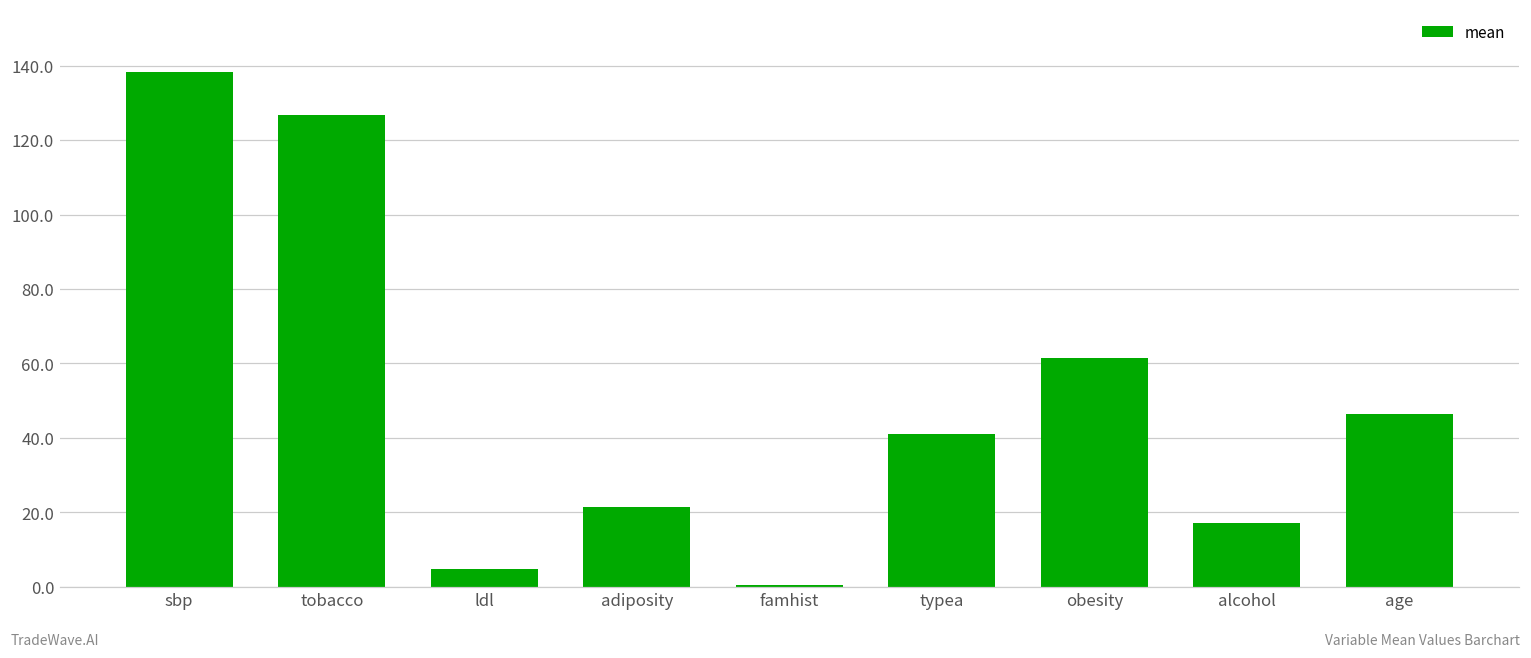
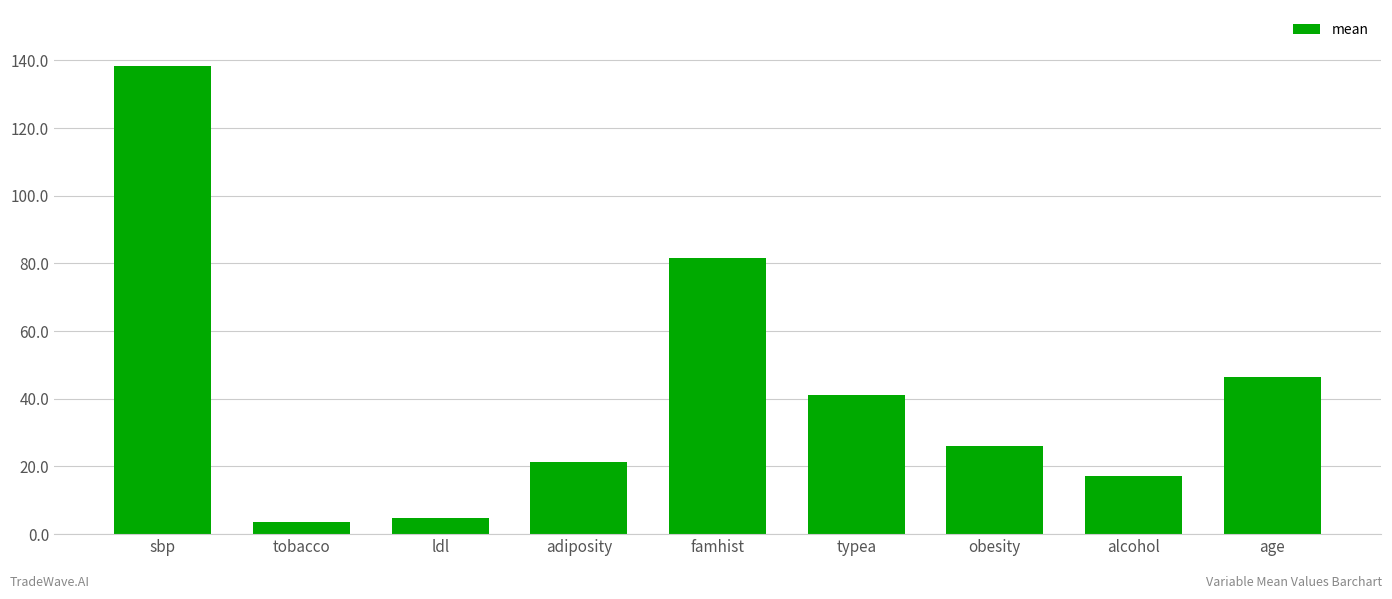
  {
    "sbp": 138,
-   "tobacco": 127,
+   "tobacco": 4,
    "ldl": 5,
    "adiposity": 21,
-   "famhist": 0,
+   "famhist": 81,
    "typea": 41,
-   "obesity": 61,
+   "obesity": 26,
    "alcohol": 17,
    "age": 46
  }
